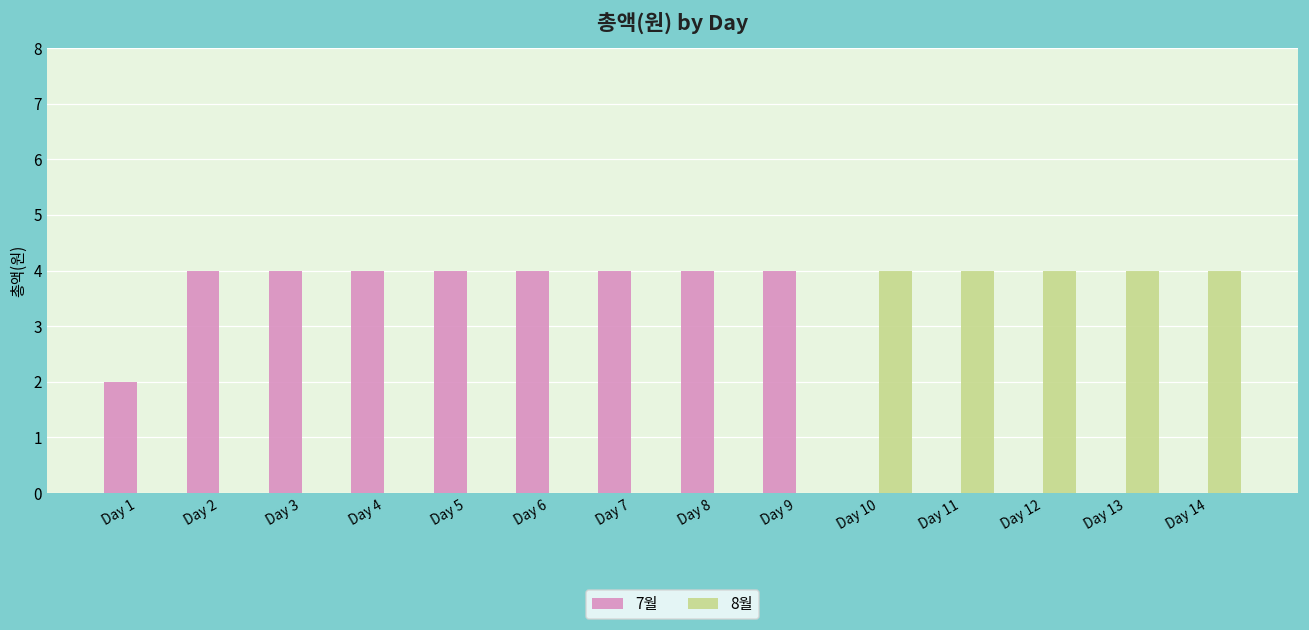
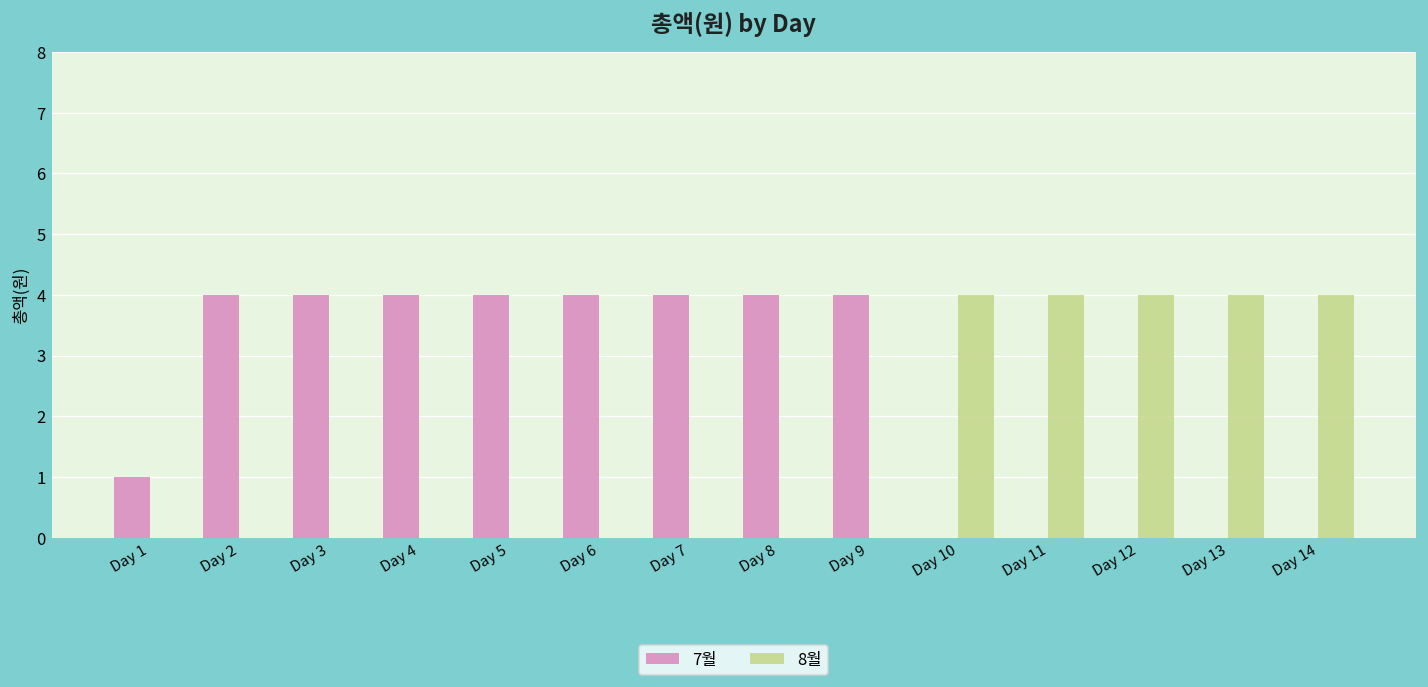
  {
    "7월": {
-     "Day 1": 2,
+     "Day 1": 1,
      "Day 2": 4,
      "Day 3": 4,
      "Day 4": 4,
      "Day 5": 4,
      "Day 6": 4,
      "Day 7": 4,
      "Day 8": 4,
      "Day 9": 4,
      "Day 10": 0,
      "Day 11": 0,
      "Day 12": 0,
      "Day 13": 0,
      "Day 14": 0
    },
    "8월": {
      "Day 1": 0,
      "Day 2": 0,
      "Day 3": 0,
      "Day 4": 0,
      "Day 5": 0,
      "Day 6": 0,
      "Day 7": 0,
      "Day 8": 0,
      "Day 9": 0,
      "Day 10": 4,
      "Day 11": 4,
      "Day 12": 4,
      "Day 13": 4,
      "Day 14": 4
    }
  }
